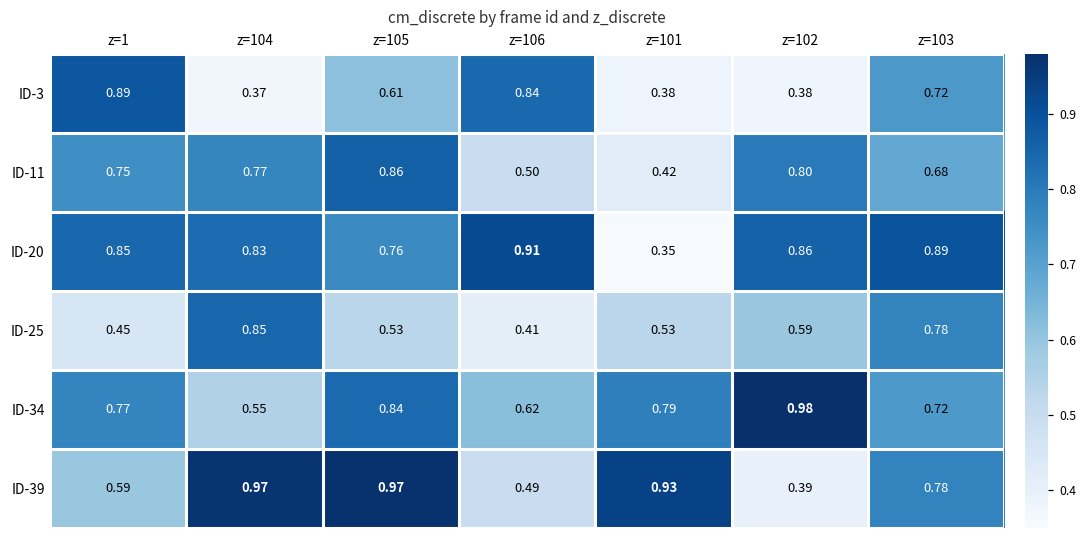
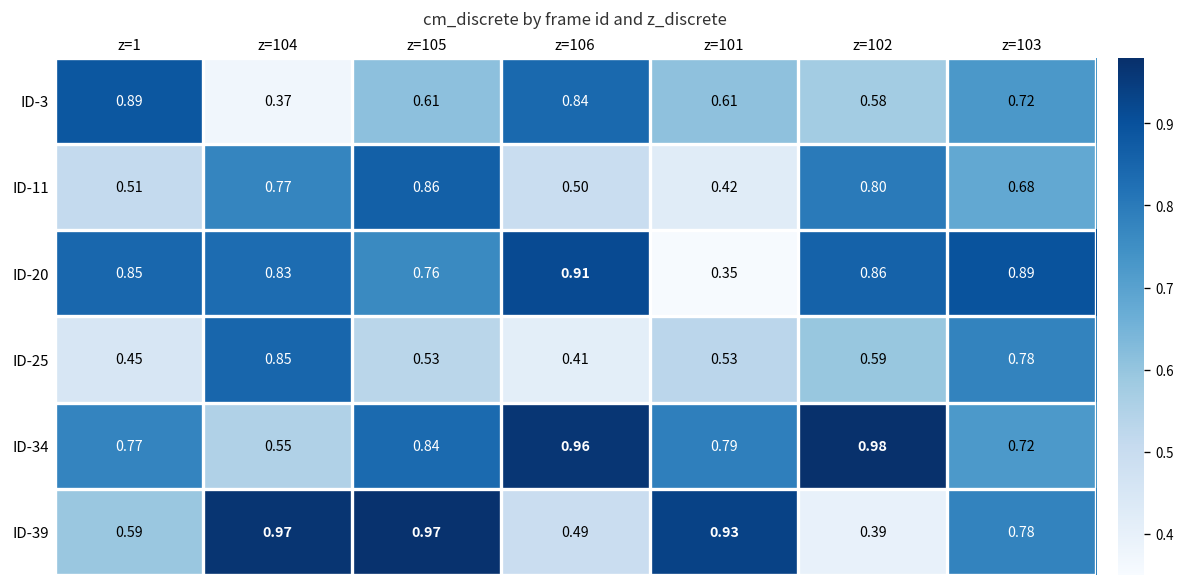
  {
    "ID-3": {
      "z=1": 0.89,
      "z=104": 0.37,
      "z=105": 0.61,
      "z=106": 0.84,
-     "z=101": 0.38,
-     "z=102": 0.38,
+     "z=101": 0.61,
+     "z=102": 0.58,
      "z=103": 0.72
    },
    "ID-11": {
-     "z=1": 0.75,
+     "z=1": 0.51,
      "z=104": 0.77,
      "z=105": 0.86,
      "z=106": 0.50,
      "z=101": 0.42,
      "z=102": 0.80,
      "z=103": 0.68
    },
    "ID-20": {
      "z=1": 0.85,
      "z=104": 0.83,
      "z=105": 0.76,
      "z=106": 0.91,
      "z=101": 0.35,
      "z=102": 0.86,
      "z=103": 0.89
    },
    "ID-25": {
      "z=1": 0.45,
      "z=104": 0.85,
      "z=105": 0.53,
      "z=106": 0.41,
      "z=101": 0.53,
      "z=102": 0.59,
      "z=103": 0.78
    },
    "ID-34": {
      "z=1": 0.77,
      "z=104": 0.55,
      "z=105": 0.84,
-     "z=106": 0.62,
+     "z=106": 0.96,
      "z=101": 0.79,
      "z=102": 0.98,
      "z=103": 0.72
    },
    "ID-39": {
      "z=1": 0.59,
      "z=104": 0.97,
      "z=105": 0.97,
      "z=106": 0.49,
      "z=101": 0.93,
      "z=102": 0.39,
      "z=103": 0.78
    }
  }
